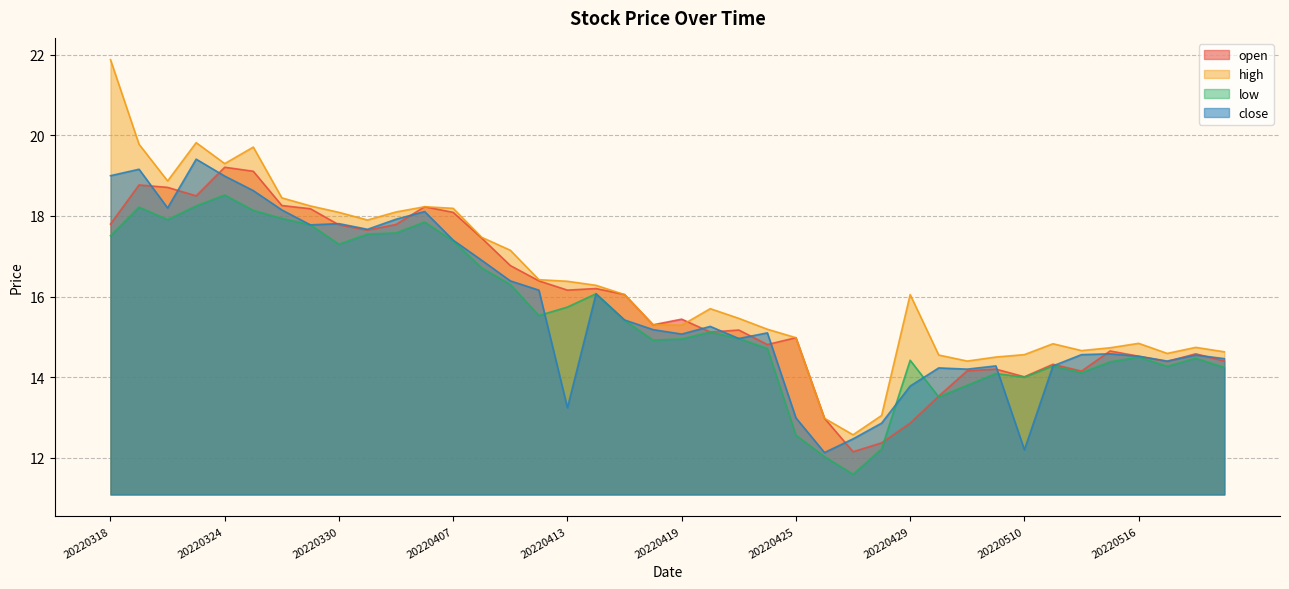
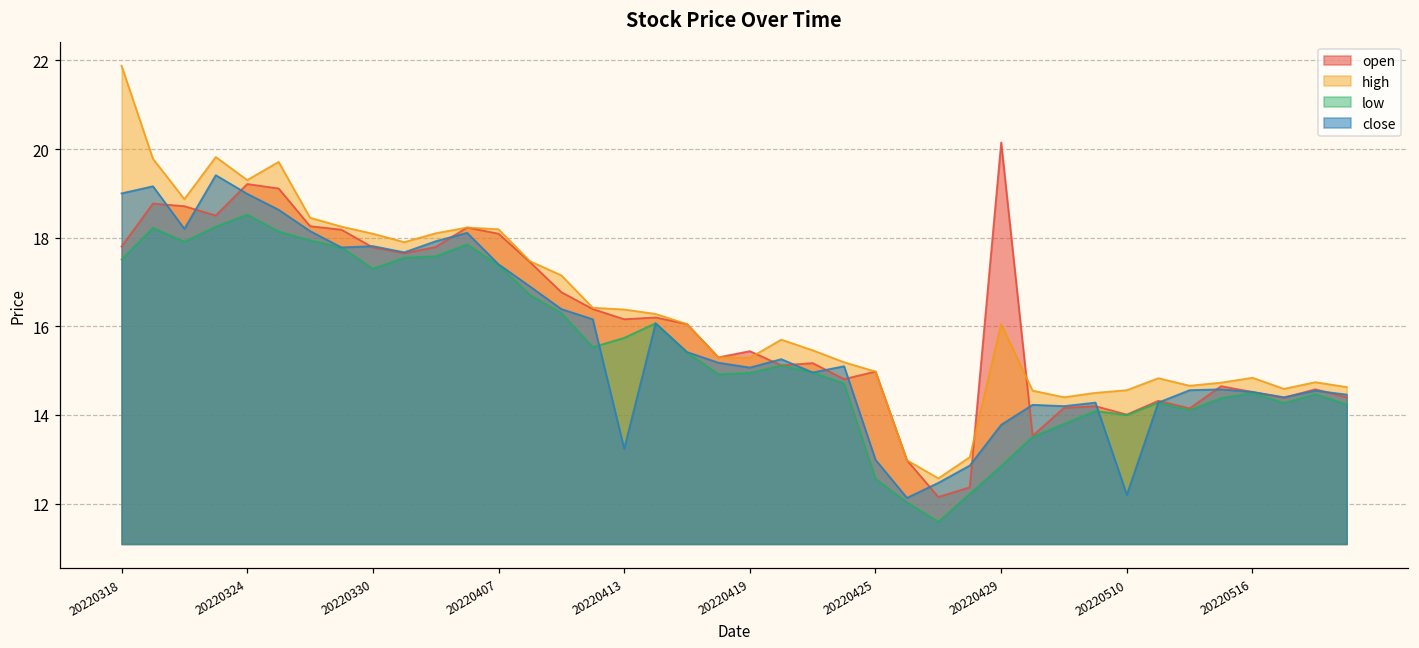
  {
    "open": {
      "20220318": 17.8,
      "20220324": 19.2,
      "20220407": 18.1,
      "20220413": 16.2,
      "20220419": 15.4,
-     "20220429": 12.9
+     "20220429": 20.2
    },
    "high": {
      "20220318": 21.9,
      "20220324": 19.3,
      "20220330": 18.1,
      "20220407": 18.2,
      "20220413": 16.4,
      "20220419": 15.3,
      "20220429": 16.1,
      "20220510": 14.6,
      "20220516": 14.8
    },
    "low": {
      "20220318": 17.5,
      "20220324": 18.5,
      "20220330": 17.3,
      "20220413": 15.7,
      "20220419": 15.0,
      "20220425": 12.6,
-     "20220429": 14.4
+     "20220429": 12.9
    },
    "close": {
      "20220318": 19.0,
      "20220324": 19.0,
      "20220413": 13.2,
      "20220419": 15.1,
      "20220425": 13.0,
      "20220429": 13.8,
      "20220510": 12.2
    }
  }
